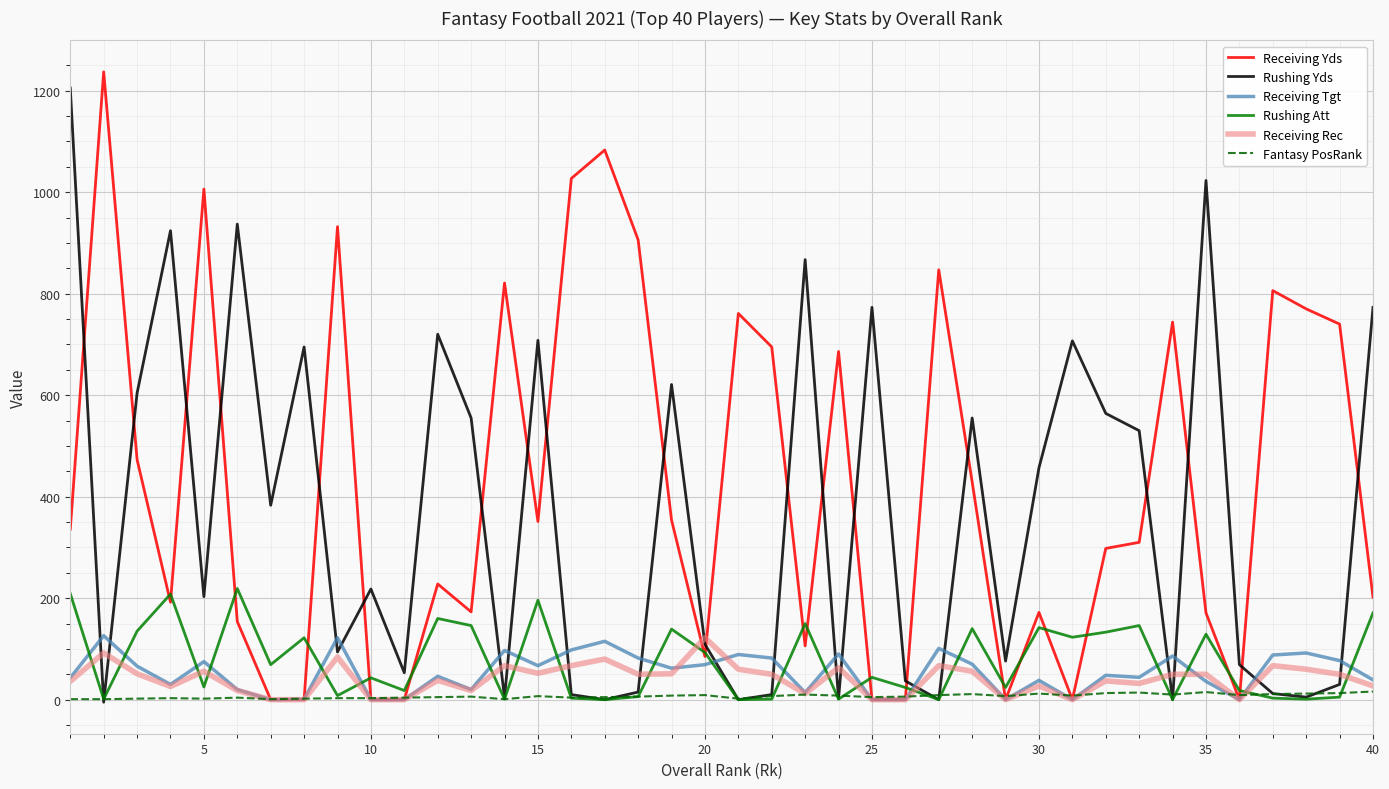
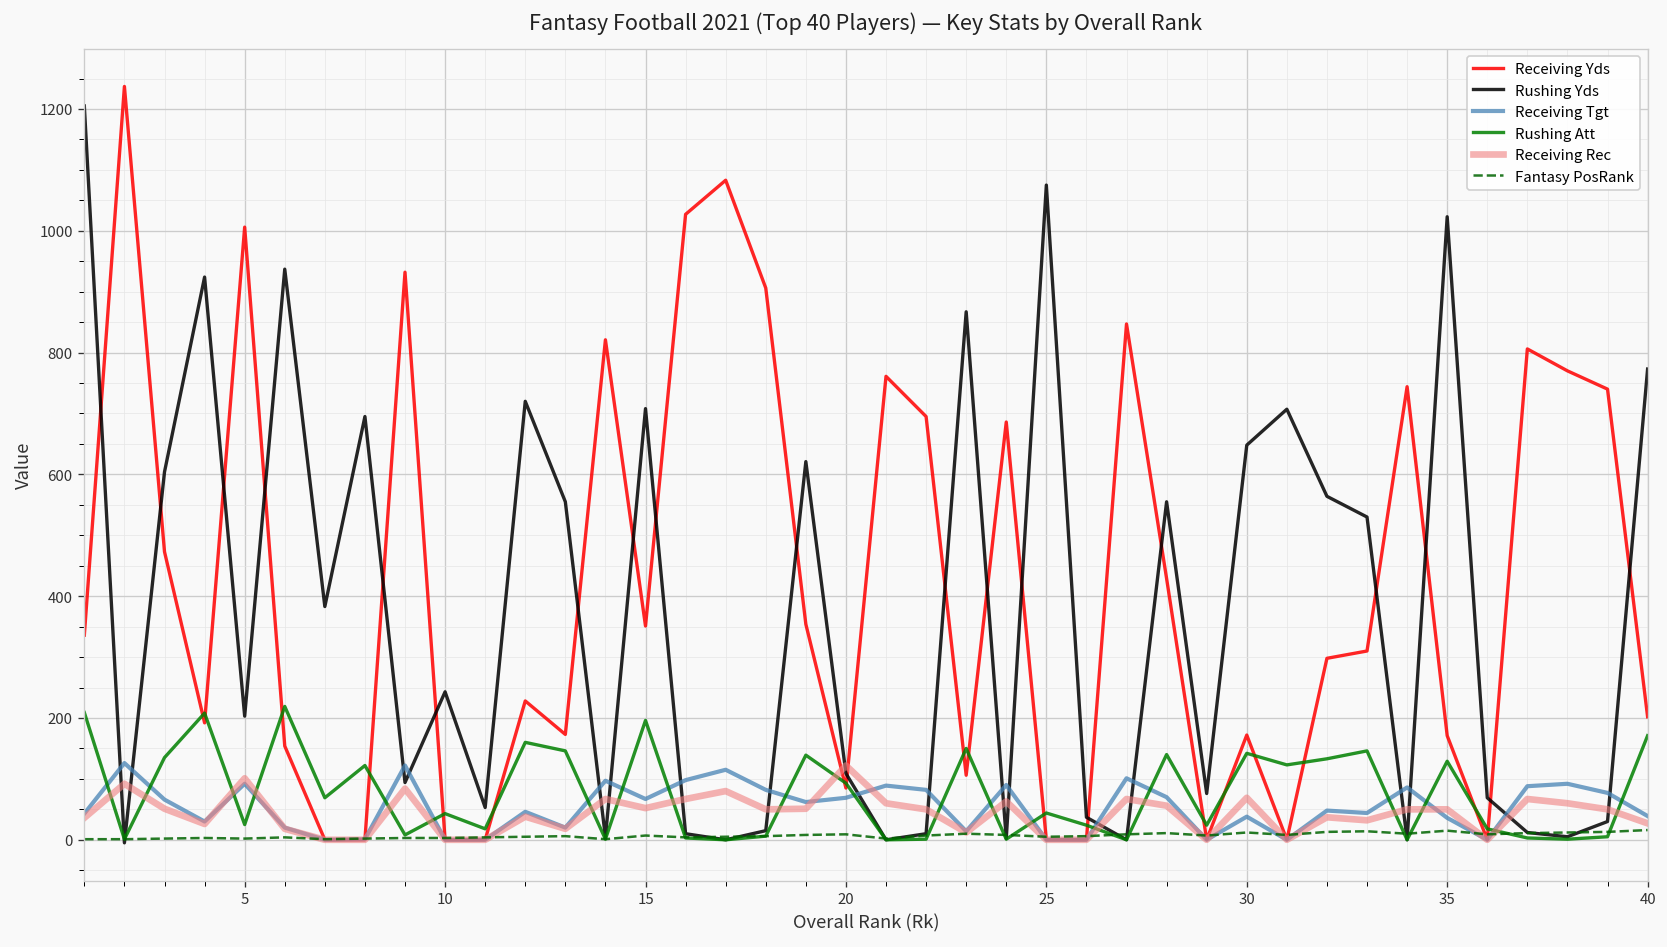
  {
    "Receiving Yds": {
      "5": 1010,
      "15": 350,
      "20": 90,
      "30": 170,
      "35": 170,
      "40": 200
    },
    "Rushing Yds": {
      "5": 200,
-     "10": 220,
+     "10": 240,
      "15": 710,
      "20": 110,
-     "25": 770,
-     "30": 460,
+     "25": 1080,
+     "30": 650,
      "35": 1020,
      "40": 770
    },
    "Receiving Tgt": {
-     "5": 80,
+     "5": 90,
      "15": 70,
      "20": 70,
      "30": 40,
      "35": 40,
      "40": 40
    },
    "Receiving Rec": {
-     "5": 60,
+     "5": 100,
      "15": 50,
      "20": 120,
-     "30": 30,
+     "30": 70,
      "35": 50,
      "40": 30
    }
  }
